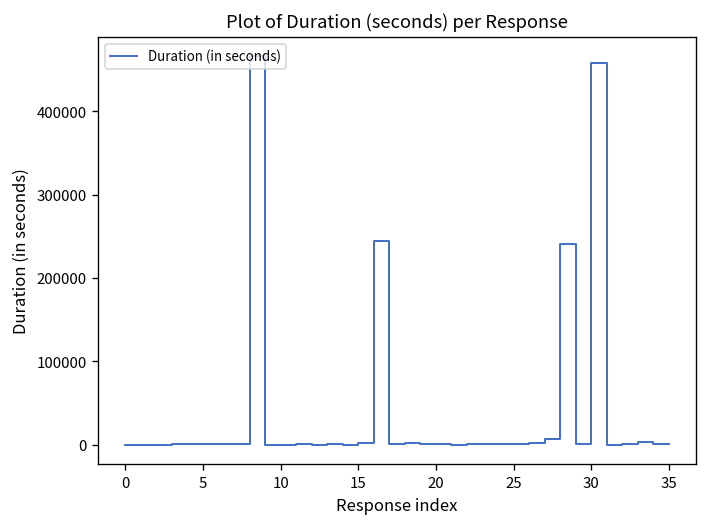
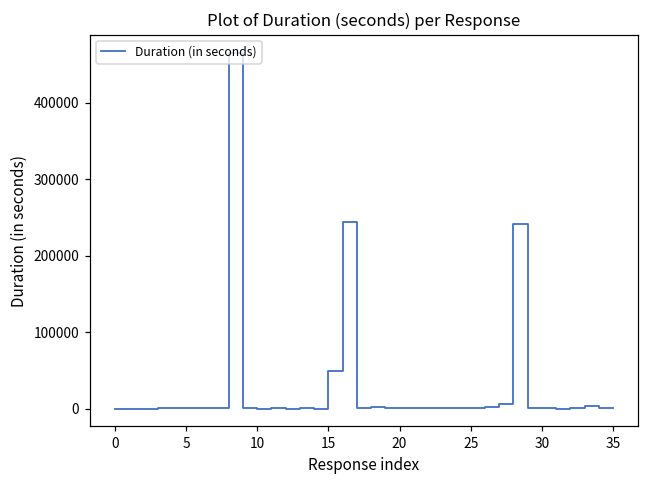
  {
    "0": 0,
    "5": 0,
    "10": 0,
-   "15": 0,
+   "15": 50000,
    "20": 0,
    "25": 0,
-   "30": 460000,
+   "30": 0,
    "35": 0
  }
